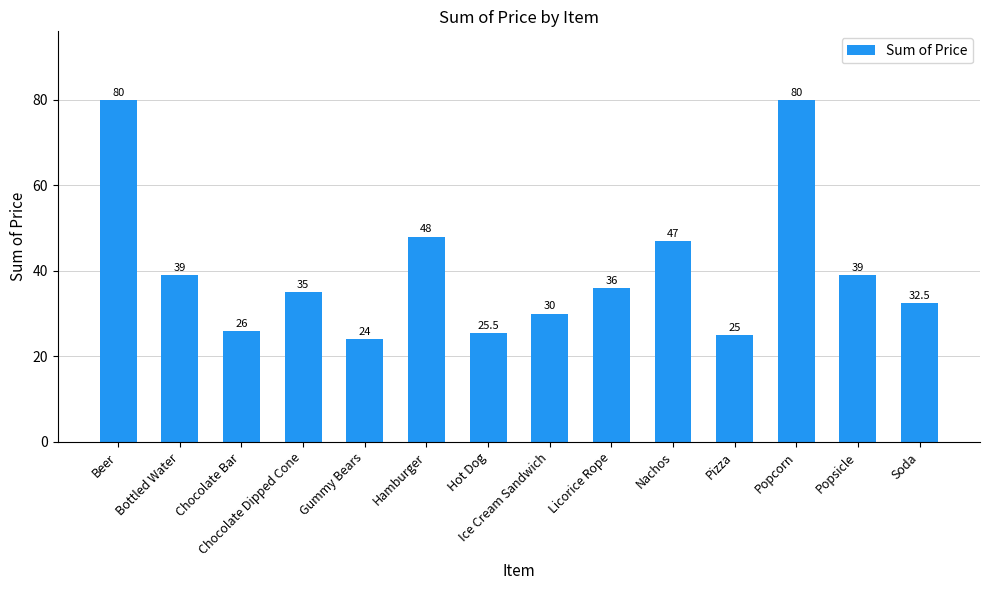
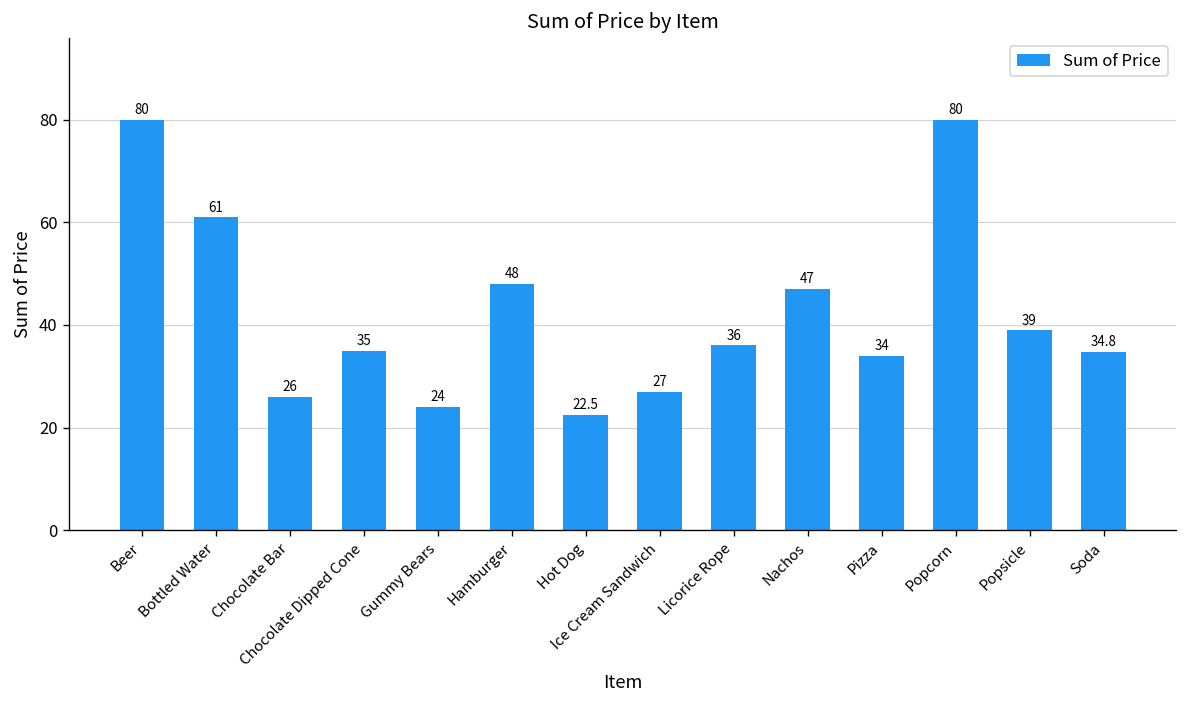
  {
    "Beer": 80,
-   "Bottled Water": 39,
+   "Bottled Water": 61,
    "Chocolate Bar": 26,
    "Chocolate Dipped Cone": 35,
    "Gummy Bears": 24,
    "Hamburger": 48,
-   "Hot Dog": 25.5,
-   "Ice Cream Sandwich": 30,
+   "Hot Dog": 22.5,
+   "Ice Cream Sandwich": 27,
    "Licorice Rope": 36,
    "Nachos": 47,
-   "Pizza": 25,
+   "Pizza": 34,
    "Popcorn": 80,
    "Popsicle": 39,
-   "Soda": 32.5
+   "Soda": 34.8
  }
